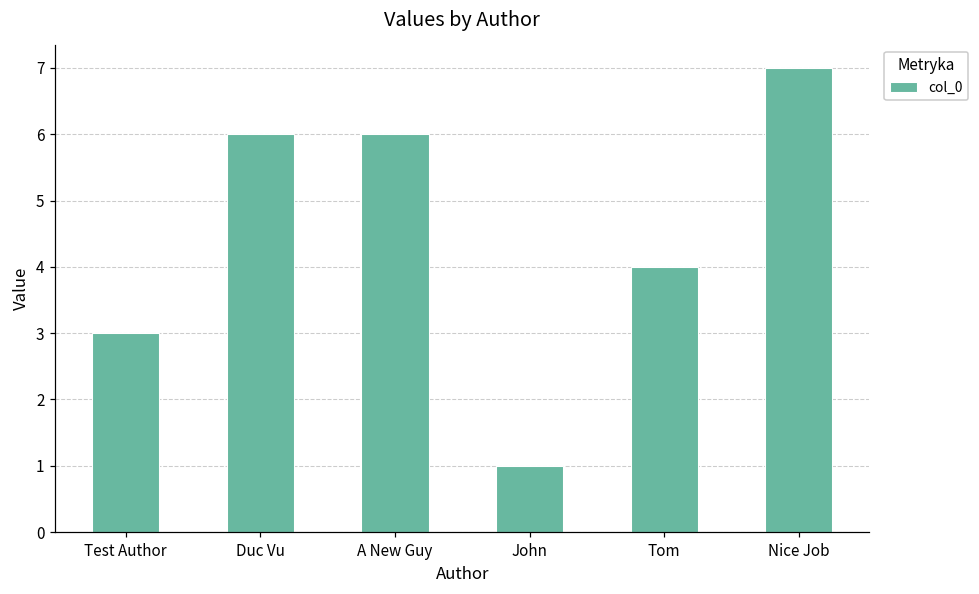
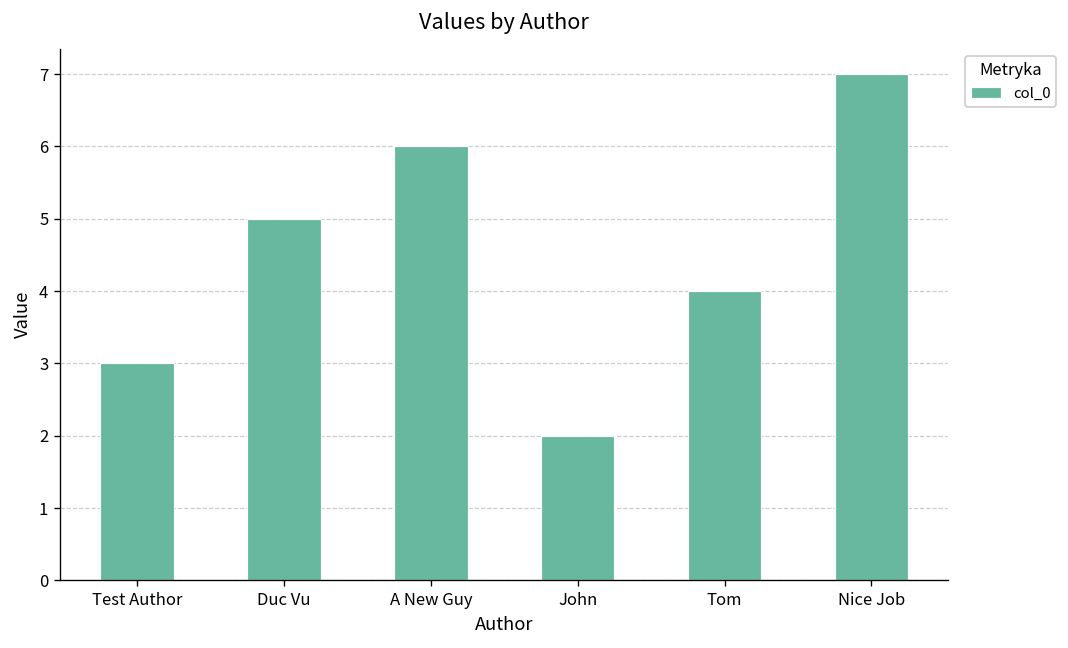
  {
    "Test Author": 3,
-   "Duc Vu": 6,
+   "Duc Vu": 5,
    "A New Guy": 6,
-   "John": 1,
+   "John": 2,
    "Tom": 4,
    "Nice Job": 7
  }
